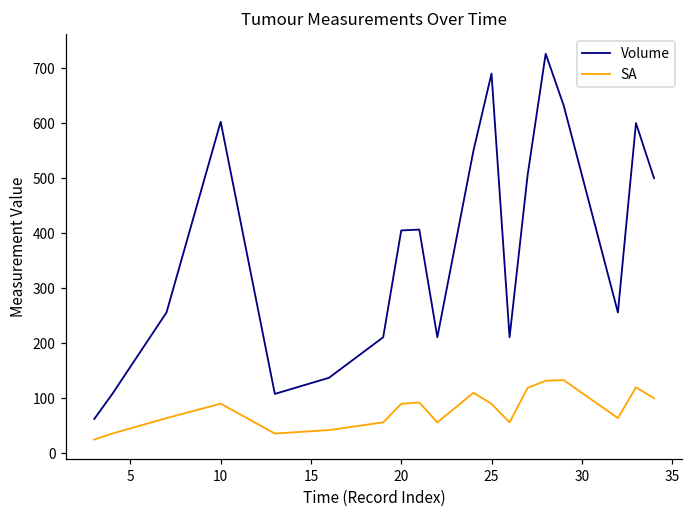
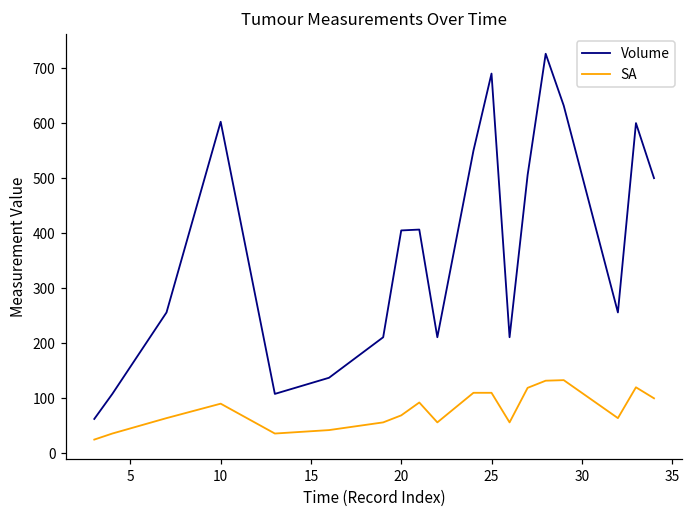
  {
    "Volume": {
      "10": 600,
      "20": 410,
      "25": 690
    },
    "SA": {
      "10": 90,
-     "20": 90,
-     "25": 90
+     "20": 70,
+     "25": 110
    }
  }
